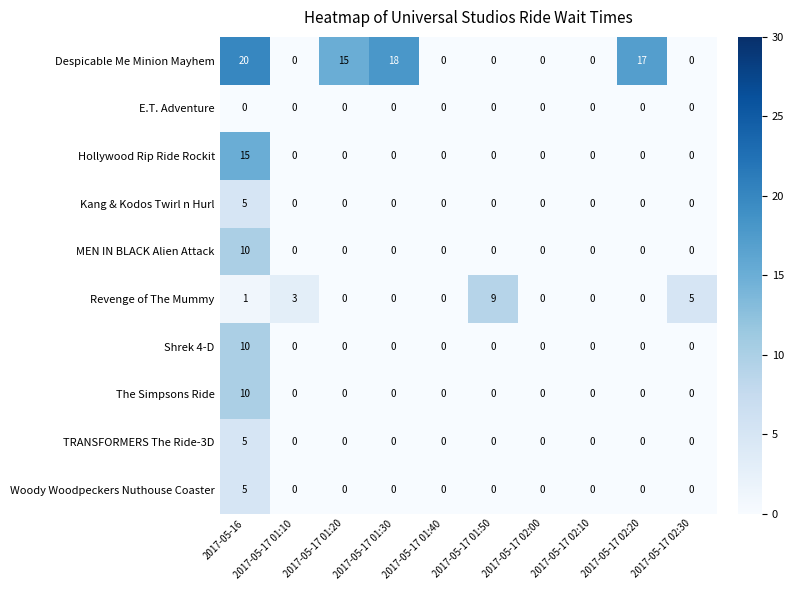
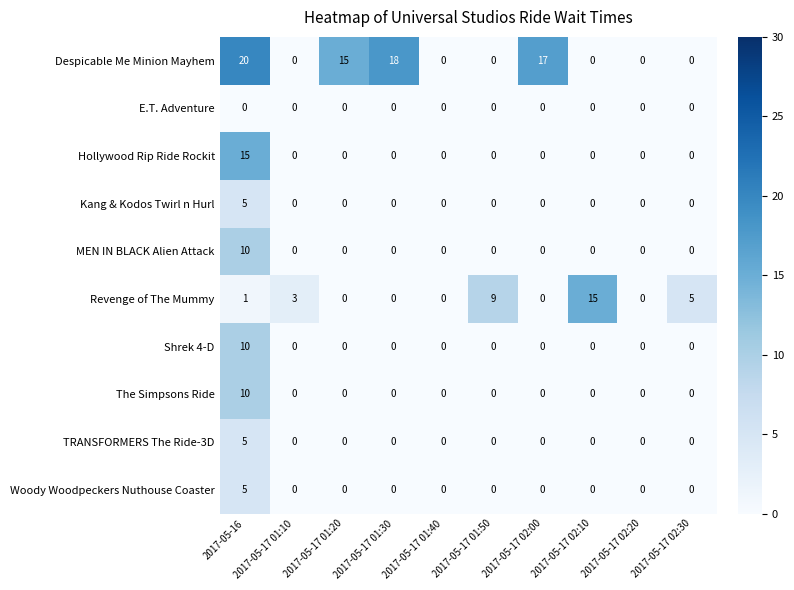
  {
    "Despicable Me Minion Mayhem": {
      "2017-05-16": 20,
      "2017-05-17 01:10": 0,
      "2017-05-17 01:20": 15,
      "2017-05-17 01:30": 18,
      "2017-05-17 01:40": 0,
      "2017-05-17 01:50": 0,
-     "2017-05-17 02:00": 0,
+     "2017-05-17 02:00": 17,
      "2017-05-17 02:10": 0,
-     "2017-05-17 02:20": 17,
+     "2017-05-17 02:20": 0,
      "2017-05-17 02:30": 0
    },
    "E.T. Adventure": {
      "2017-05-16": 0,
      "2017-05-17 01:10": 0,
      "2017-05-17 01:20": 0,
      "2017-05-17 01:30": 0,
      "2017-05-17 01:40": 0,
      "2017-05-17 01:50": 0,
      "2017-05-17 02:00": 0,
      "2017-05-17 02:10": 0,
      "2017-05-17 02:20": 0,
      "2017-05-17 02:30": 0
    },
    "Hollywood Rip Ride Rockit": {
      "2017-05-16": 15,
      "2017-05-17 01:10": 0,
      "2017-05-17 01:20": 0,
      "2017-05-17 01:30": 0,
      "2017-05-17 01:40": 0,
      "2017-05-17 01:50": 0,
      "2017-05-17 02:00": 0,
      "2017-05-17 02:10": 0,
      "2017-05-17 02:20": 0,
      "2017-05-17 02:30": 0
    },
    "Kang & Kodos Twirl n Hurl": {
      "2017-05-16": 5,
      "2017-05-17 01:10": 0,
      "2017-05-17 01:20": 0,
      "2017-05-17 01:30": 0,
      "2017-05-17 01:40": 0,
      "2017-05-17 01:50": 0,
      "2017-05-17 02:00": 0,
      "2017-05-17 02:10": 0,
      "2017-05-17 02:20": 0,
      "2017-05-17 02:30": 0
    },
    "MEN IN BLACK Alien Attack": {
      "2017-05-16": 10,
      "2017-05-17 01:10": 0,
      "2017-05-17 01:20": 0,
      "2017-05-17 01:30": 0,
      "2017-05-17 01:40": 0,
      "2017-05-17 01:50": 0,
      "2017-05-17 02:00": 0,
      "2017-05-17 02:10": 0,
      "2017-05-17 02:20": 0,
      "2017-05-17 02:30": 0
    },
    "Revenge of The Mummy": {
      "2017-05-16": 1,
      "2017-05-17 01:10": 3,
      "2017-05-17 01:20": 0,
      "2017-05-17 01:30": 0,
      "2017-05-17 01:40": 0,
      "2017-05-17 01:50": 9,
      "2017-05-17 02:00": 0,
-     "2017-05-17 02:10": 0,
+     "2017-05-17 02:10": 15,
      "2017-05-17 02:20": 0,
      "2017-05-17 02:30": 5
    },
    "Shrek 4-D": {
      "2017-05-16": 10,
      "2017-05-17 01:10": 0,
      "2017-05-17 01:20": 0,
      "2017-05-17 01:30": 0,
      "2017-05-17 01:40": 0,
      "2017-05-17 01:50": 0,
      "2017-05-17 02:00": 0,
      "2017-05-17 02:10": 0,
      "2017-05-17 02:20": 0,
      "2017-05-17 02:30": 0
    },
    "The Simpsons Ride": {
      "2017-05-16": 10,
      "2017-05-17 01:10": 0,
      "2017-05-17 01:20": 0,
      "2017-05-17 01:30": 0,
      "2017-05-17 01:40": 0,
      "2017-05-17 01:50": 0,
      "2017-05-17 02:00": 0,
      "2017-05-17 02:10": 0,
      "2017-05-17 02:20": 0,
      "2017-05-17 02:30": 0
    },
    "TRANSFORMERS The Ride-3D": {
      "2017-05-16": 5,
      "2017-05-17 01:10": 0,
      "2017-05-17 01:20": 0,
      "2017-05-17 01:30": 0,
      "2017-05-17 01:40": 0,
      "2017-05-17 01:50": 0,
      "2017-05-17 02:00": 0,
      "2017-05-17 02:10": 0,
      "2017-05-17 02:20": 0,
      "2017-05-17 02:30": 0
    },
    "Woody Woodpeckers Nuthouse Coaster": {
      "2017-05-16": 5,
      "2017-05-17 01:10": 0,
      "2017-05-17 01:20": 0,
      "2017-05-17 01:30": 0,
      "2017-05-17 01:40": 0,
      "2017-05-17 01:50": 0,
      "2017-05-17 02:00": 0,
      "2017-05-17 02:10": 0,
      "2017-05-17 02:20": 0,
      "2017-05-17 02:30": 0
    }
  }
